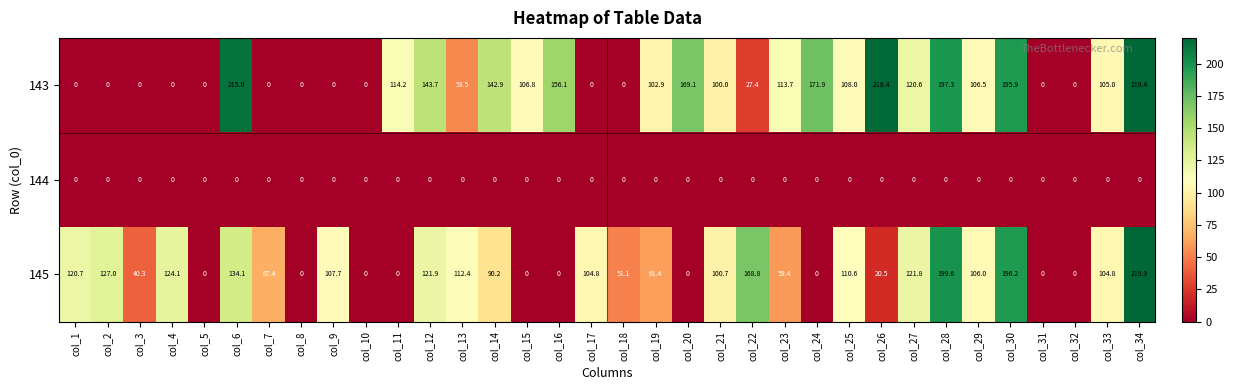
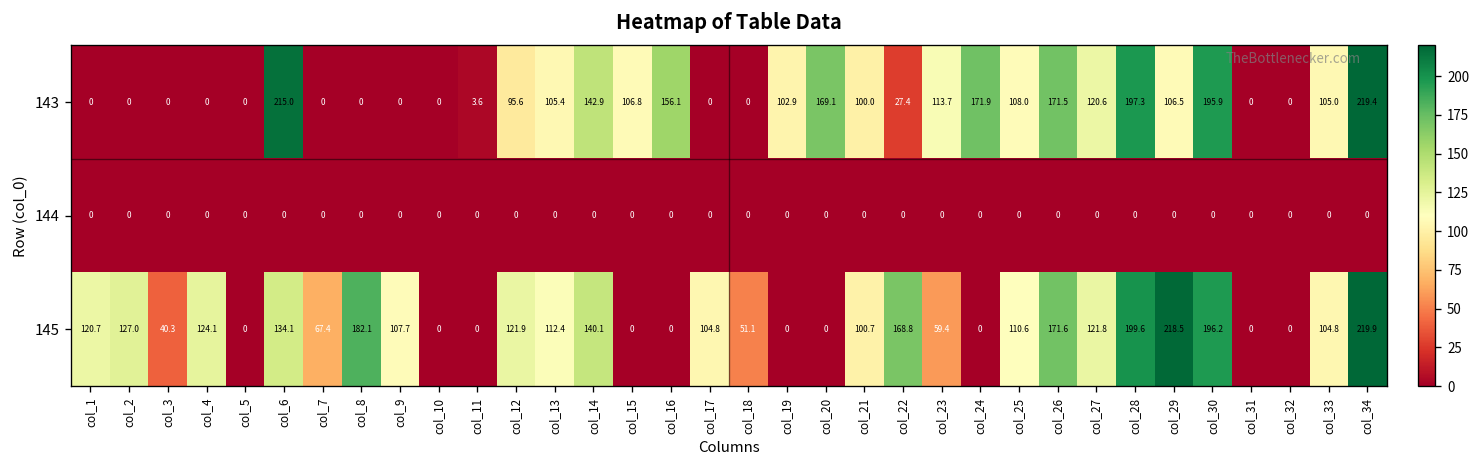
  {
    "143": {
      "col_1": 0,
      "col_2": 0,
      "col_3": 0,
      "col_4": 0,
      "col_5": 0,
      "col_6": 215.0,
      "col_7": 0,
      "col_8": 0,
      "col_9": 0,
      "col_10": 0,
-     "col_11": 114.2,
-     "col_12": 143.7,
-     "col_13": 53.5,
+     "col_11": 3.6,
+     "col_12": 95.6,
+     "col_13": 105.4,
      "col_14": 142.9,
      "col_15": 106.8,
      "col_16": 156.1,
      "col_17": 0,
      "col_18": 0,
      "col_19": 102.9,
      "col_20": 169.1,
      "col_21": 100.0,
      "col_22": 27.4,
      "col_23": 113.7,
      "col_24": 171.9,
      "col_25": 108.0,
-     "col_26": 218.4,
+     "col_26": 171.5,
      "col_27": 120.6,
      "col_28": 197.3,
      "col_29": 106.5,
      "col_30": 195.9,
      "col_31": 0,
      "col_33": 105.0,
      "col_34": 219.4
    },
    "144": {
      "col_1": 0,
      "col_2": 0,
      "col_3": 0,
      "col_4": 0,
      "col_5": 0,
      "col_6": 0,
      "col_7": 0,
      "col_8": 0,
      "col_9": 0,
      "col_10": 0,
      "col_11": 0,
      "col_12": 0,
      "col_13": 0,
      "col_14": 0,
      "col_15": 0,
      "col_16": 0,
      "col_17": 0,
      "col_18": 0,
      "col_19": 0,
      "col_20": 0,
      "col_21": 0,
      "col_22": 0,
      "col_23": 0,
      "col_24": 0,
      "col_25": 0,
      "col_26": 0,
      "col_27": 0,
      "col_28": 0,
      "col_29": 0,
      "col_30": 0,
      "col_31": 0,
      "col_32": 0,
      "col_33": 0,
      "col_34": 0
    },
    "145": {
      "col_1": 120.7,
      "col_2": 127.0,
      "col_3": 40.3,
      "col_4": 124.1,
      "col_5": 0,
      "col_6": 134.1,
      "col_7": 67.4,
-     "col_8": 0,
+     "col_8": 182.1,
      "col_9": 107.7,
      "col_10": 0,
      "col_11": 0,
      "col_12": 121.9,
      "col_13": 112.4,
-     "col_14": 90.2,
+     "col_14": 140.1,
      "col_15": 0,
      "col_16": 0,
      "col_17": 104.8,
      "col_18": 51.1,
-     "col_19": 61.4,
+     "col_19": 0,
      "col_20": 0,
      "col_21": 100.7,
      "col_22": 168.8,
      "col_23": 59.4,
      "col_24": 0,
      "col_25": 110.6,
-     "col_26": 20.5,
+     "col_26": 171.6,
      "col_27": 121.8,
      "col_28": 199.6,
-     "col_29": 106.0,
+     "col_29": 218.5,
      "col_30": 196.2,
      "col_31": 0,
      "col_32": 0,
      "col_33": 104.8,
      "col_34": 219.9
    }
  }
